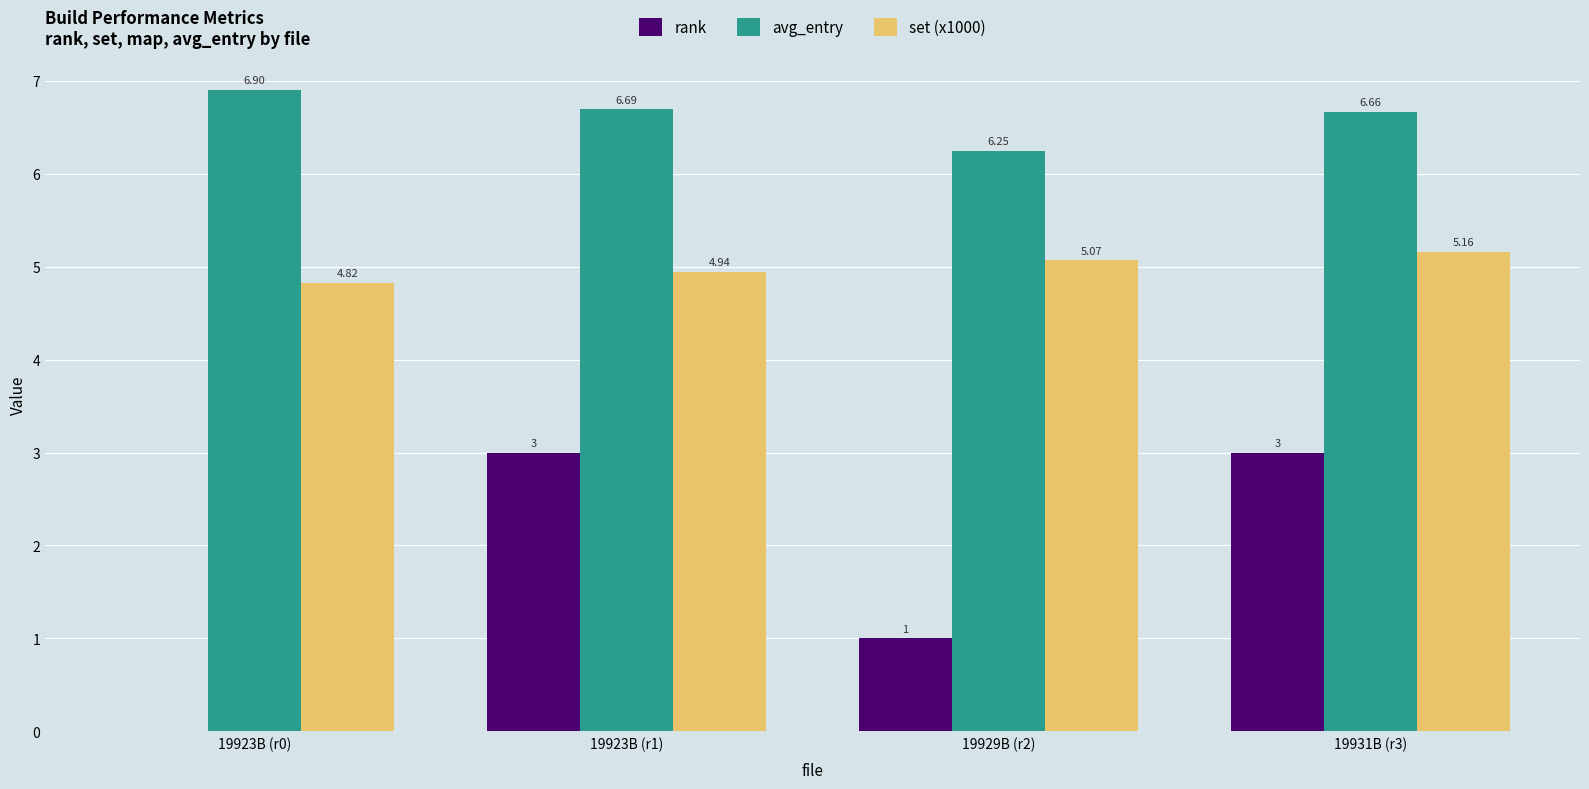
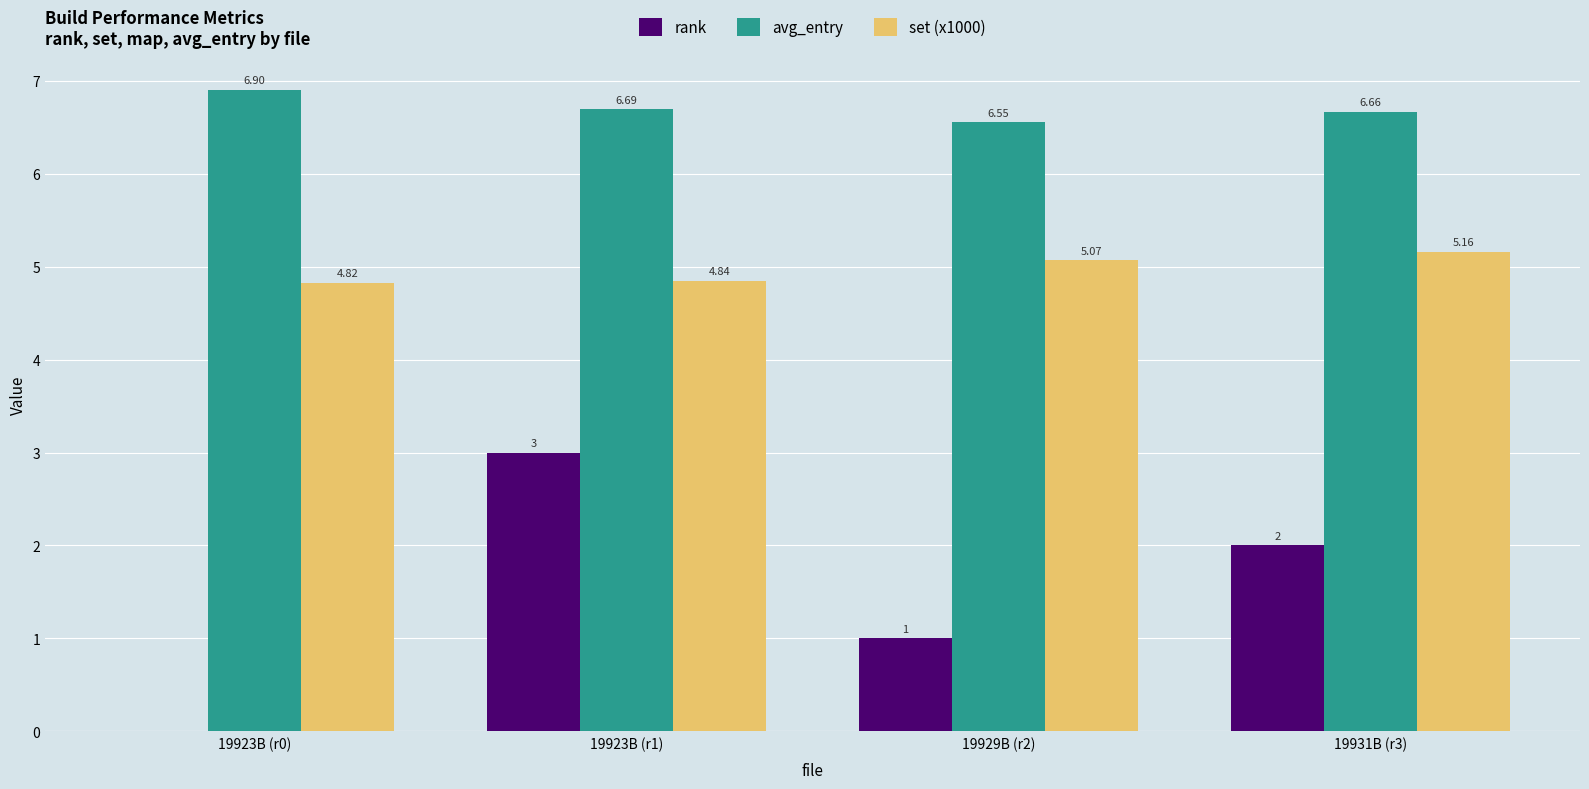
  {
    "rank": {
      "19923B (r1)": 3,
      "19929B (r2)": 1,
-     "19931B (r3)": 3
+     "19931B (r3)": 2
    },
    "avg_entry": {
      "19923B (r0)": 6.90,
      "19923B (r1)": 6.69,
-     "19929B (r2)": 6.25,
+     "19929B (r2)": 6.55,
      "19931B (r3)": 6.66
    },
    "set (x1000)": {
      "19923B (r0)": 4.82,
-     "19923B (r1)": 4.94,
+     "19923B (r1)": 4.84,
      "19929B (r2)": 5.07,
      "19931B (r3)": 5.16
    }
  }
